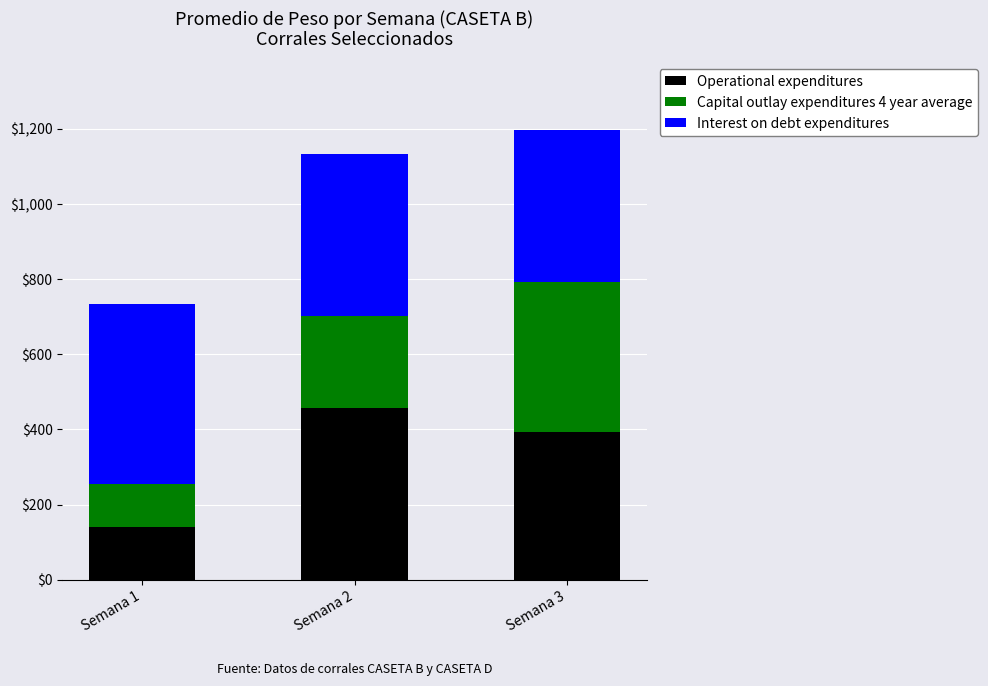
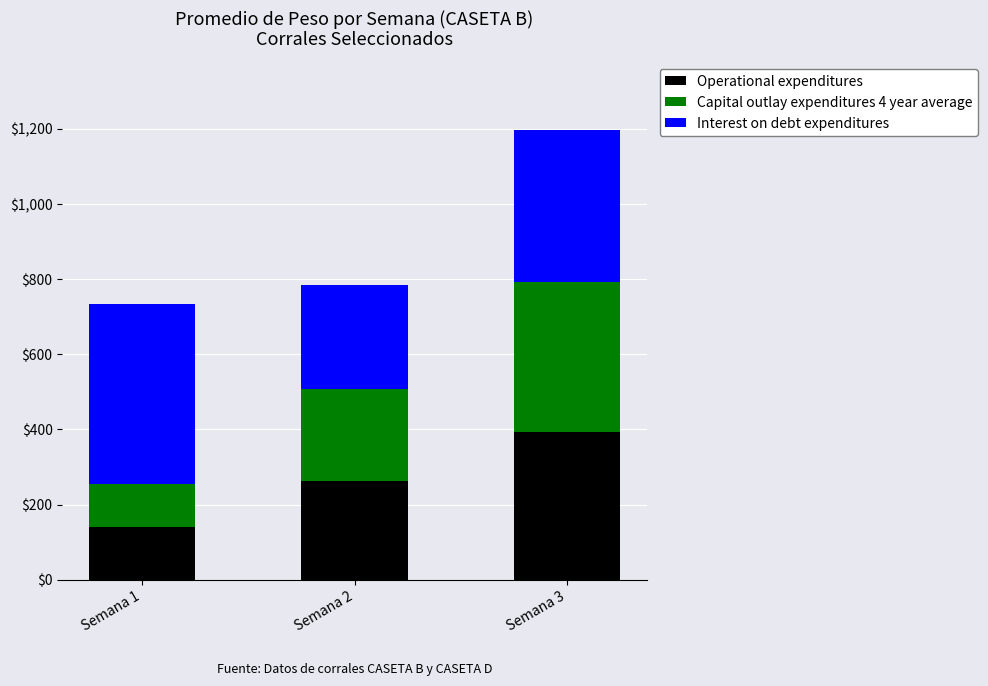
  {
    "Operational expenditures": {
      "Semana 1": "$140",
-     "Semana 2": "$460",
+     "Semana 2": "$260",
      "Semana 3": "$390"
    },
    "Capital outlay expenditures 4 year average": {
      "Semana 1": "$110",
      "Semana 2": "$250",
      "Semana 3": "$400"
    },
    "Interest on debt expenditures": {
      "Semana 1": "$480",
-     "Semana 2": "$430",
+     "Semana 2": "$280",
      "Semana 3": "$410"
    }
  }
